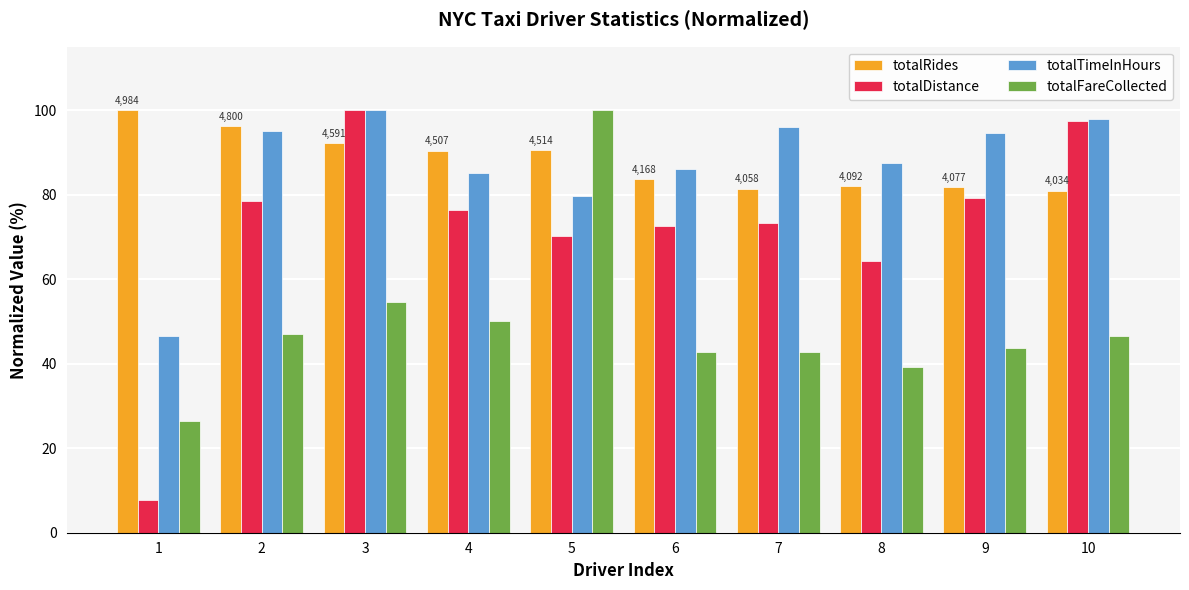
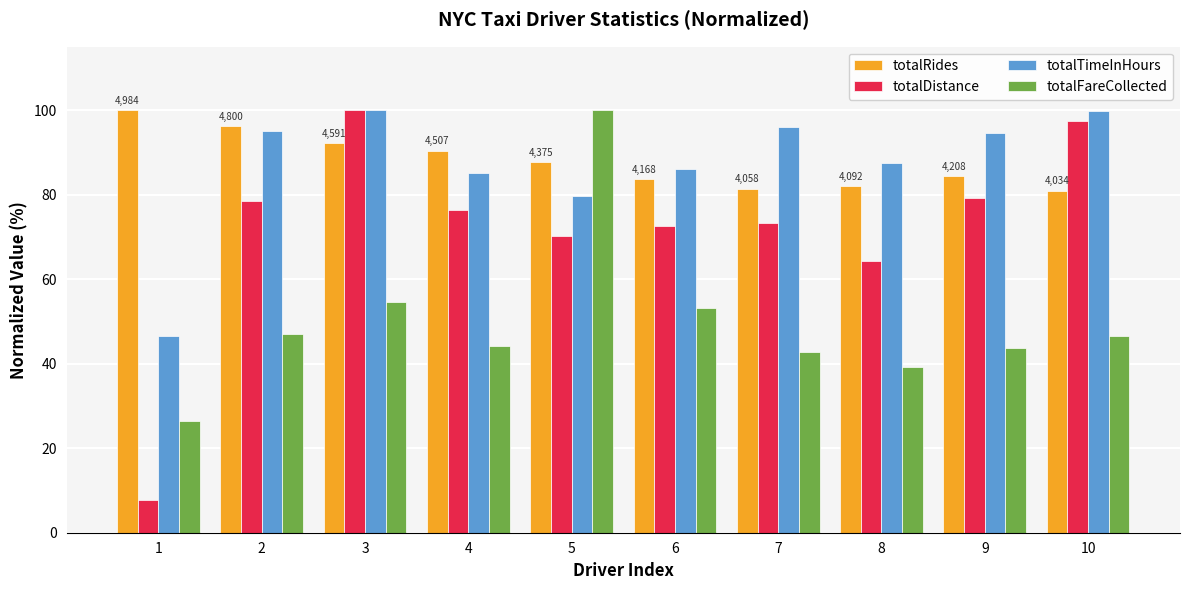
  {
    "totalRides": {
-     "5": "4,514",
-     "9": "4,077"
+     "5": "4,375",
+     "9": "4,208"
    },
    "totalDistance": {
      "1": "8",
      "2": "78",
      "3": "100",
      "4": "76",
      "5": "70",
      "6": "73",
      "7": "73",
      "8": "64",
      "9": "79",
      "10": "97"
    },
    "totalTimeInHours": {
      "1": "46",
      "2": "95",
      "3": "100",
      "4": "85",
      "5": "80",
      "6": "86",
      "7": "96",
      "8": "87",
      "9": "95",
-     "10": "98"
+     "10": "100"
    },
    "totalFareCollected": {
      "1": "27",
      "2": "47",
      "3": "55",
-     "4": "50",
+     "4": "44",
      "5": "100",
-     "6": "43",
+     "6": "53",
      "7": "43",
      "8": "39",
      "9": "44",
      "10": "46"
    }
  }
